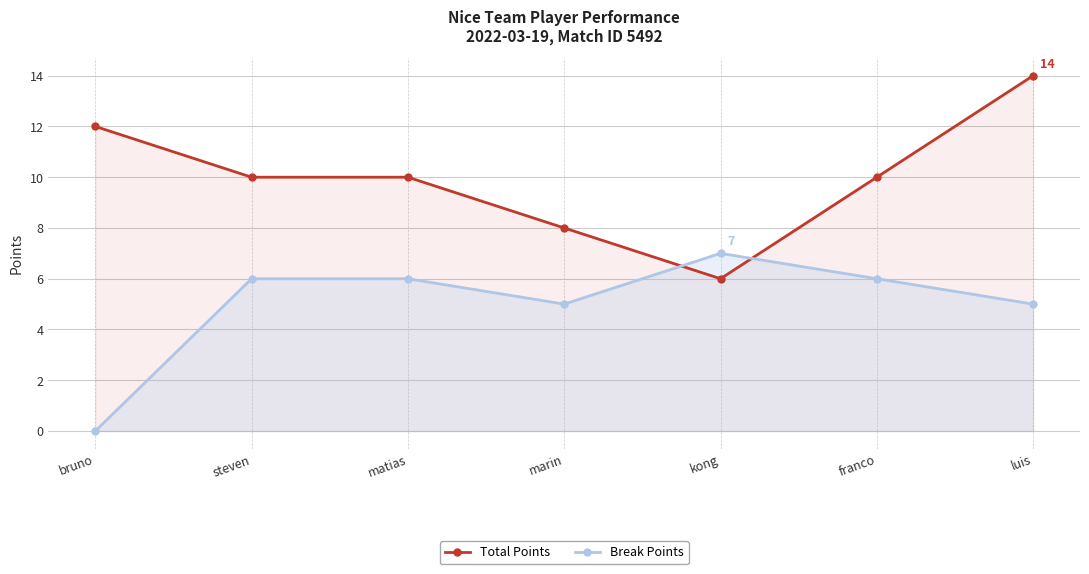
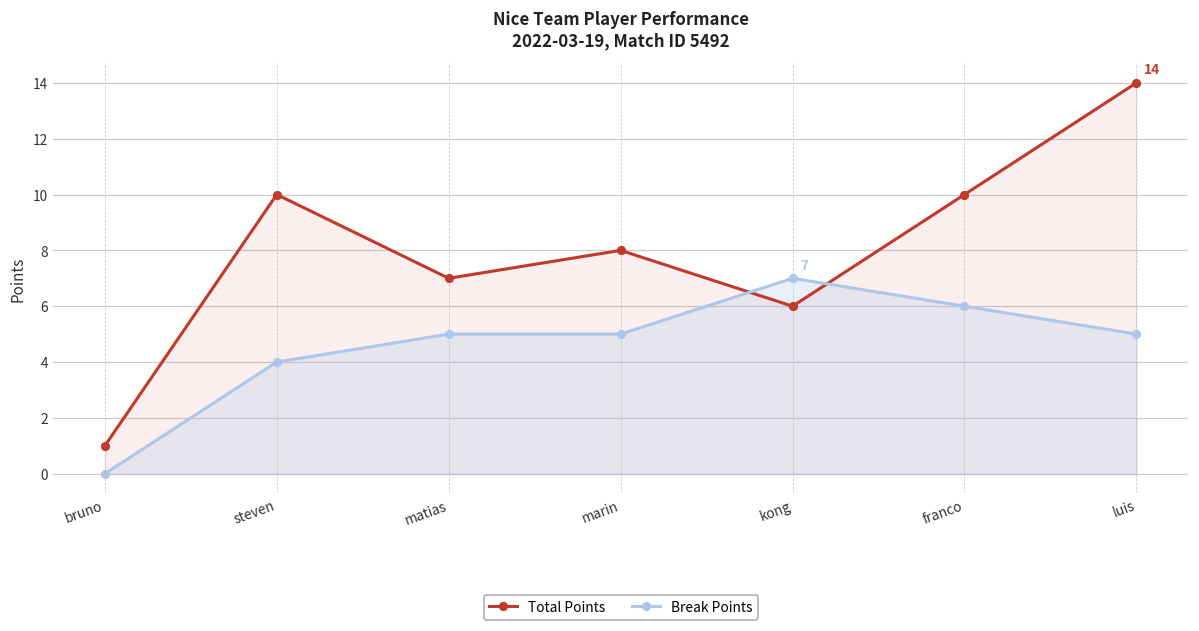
  {
    "Total Points": {
-     "bruno": 12,
+     "bruno": 1,
      "steven": 10,
-     "matias": 10,
+     "matias": 7,
      "marin": 8,
      "kong": 6,
      "franco": 10
    },
    "Break Points": {
      "bruno": 0,
-     "steven": 6,
-     "matias": 6,
+     "steven": 4,
+     "matias": 5,
      "marin": 5,
      "franco": 6,
      "luis": 5
    }
  }
